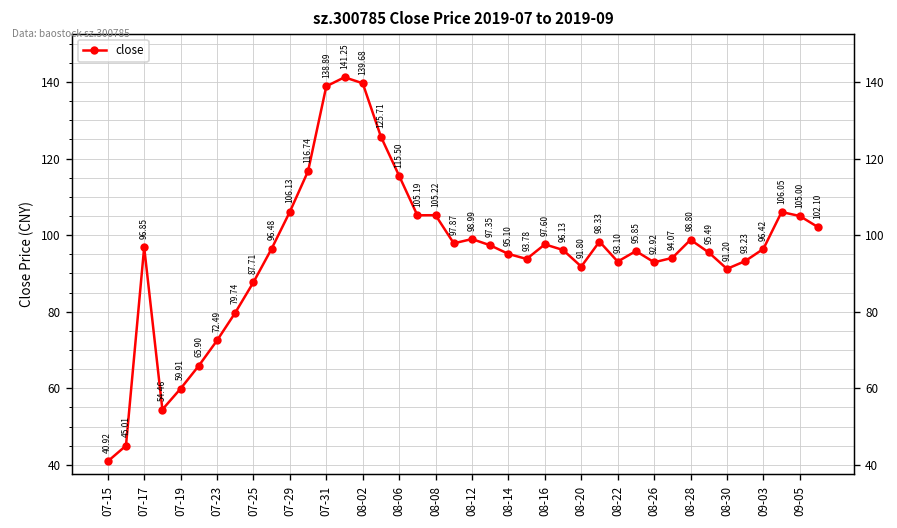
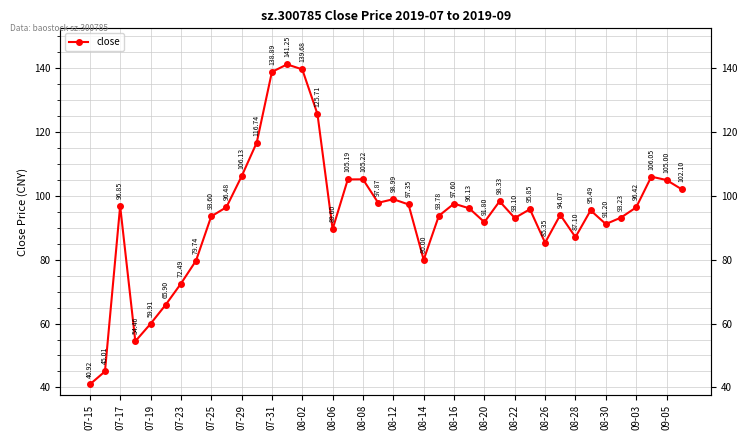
  {
    "07-15": 40.92,
    "07-17": 96.85,
    "07-19": 59.91,
    "07-23": 72.49,
-   "07-25": 87.71,
+   "07-25": 93.60,
    "07-29": 106.13,
    "07-31": 138.89,
    "08-02": 139.68,
-   "08-06": 115.50,
+   "08-06": 89.60,
    "08-08": 105.22,
    "08-12": 98.99,
-   "08-14": 95.10,
+   "08-14": 80.00,
    "08-16": 97.60,
    "08-20": 91.80,
    "08-22": 93.10,
-   "08-26": 92.92,
-   "08-28": 98.80,
+   "08-26": 85.35,
+   "08-28": 87.10,
    "08-30": 91.20,
    "09-03": 96.42,
    "09-05": 105.00
  }
